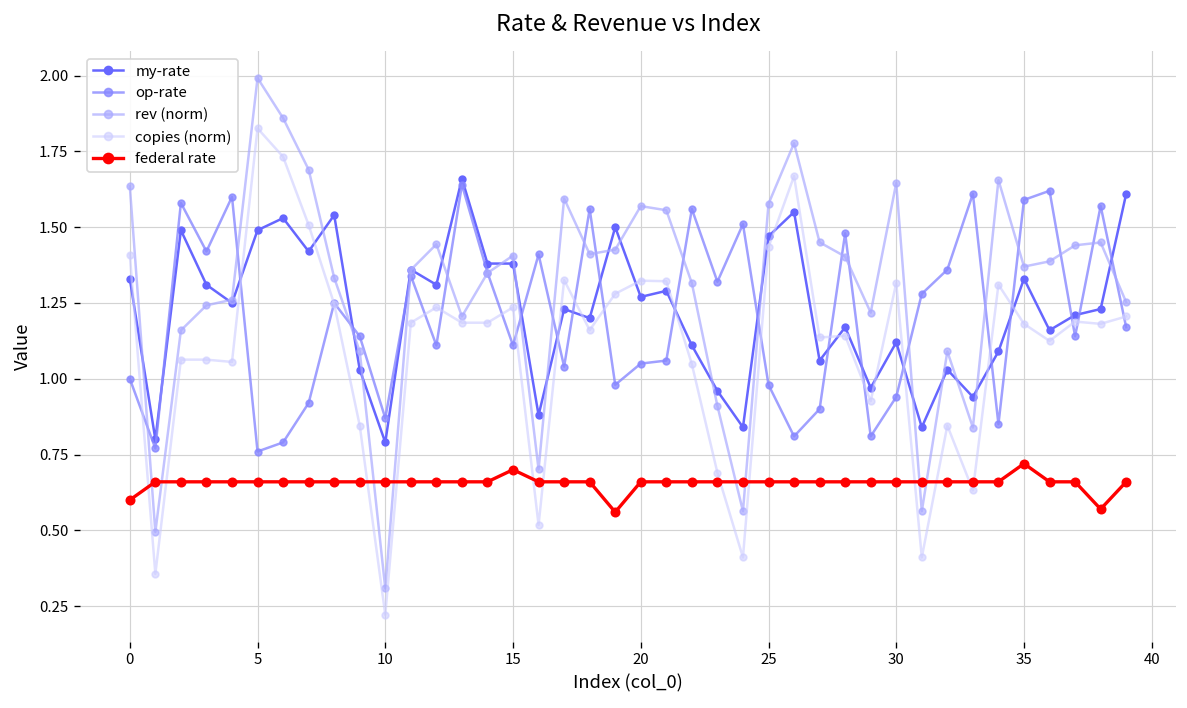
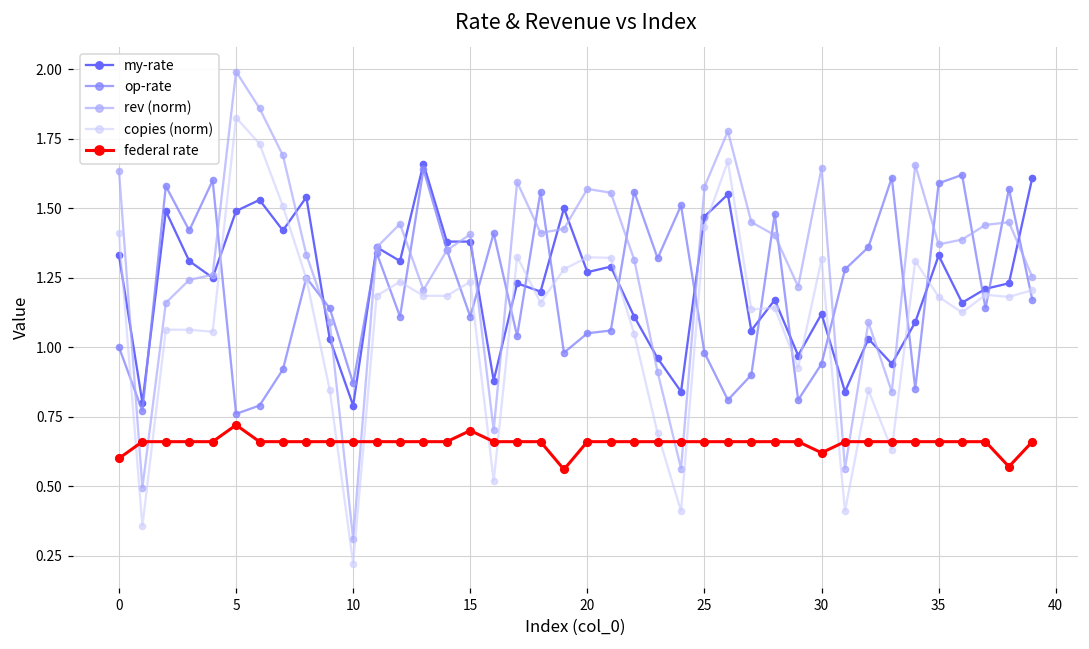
  {
    "federal rate": {
      "0": 0.60,
-     "5": 0.66,
+     "5": 0.72,
      "10": 0.66,
      "15": 0.70,
      "20": 0.66,
      "25": 0.66,
-     "30": 0.66,
-     "35": 0.72
+     "30": 0.62,
+     "35": 0.66
    }
  }
